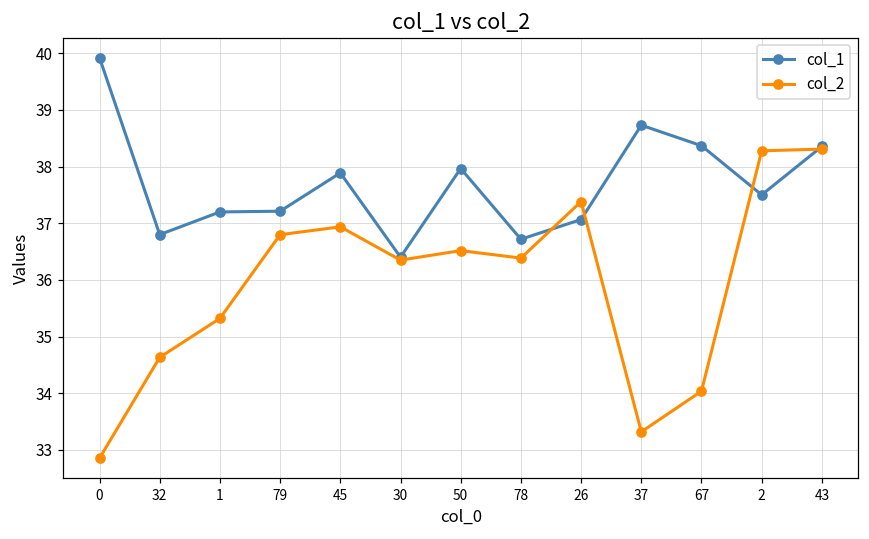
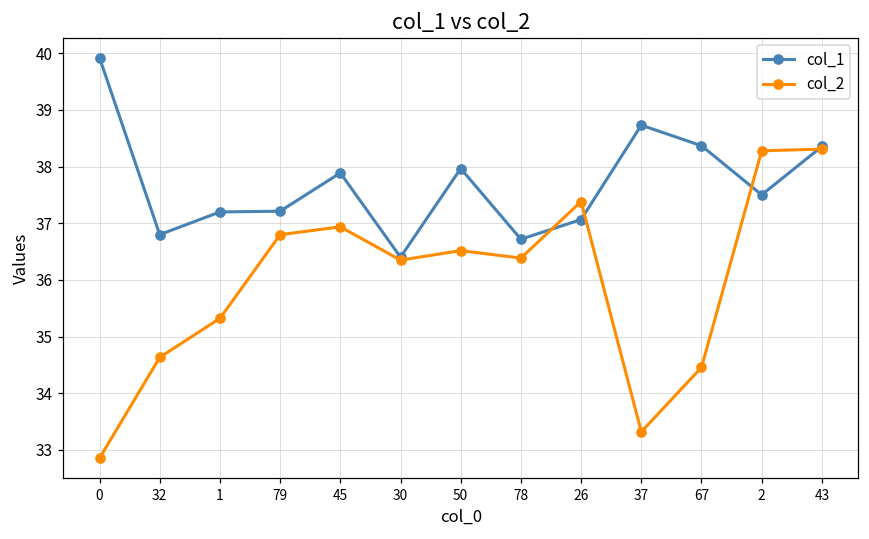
  {
    "col_1": {
      "0": 39.9,
      "32": 36.8,
      "1": 37.2,
      "79": 37.2,
      "45": 37.9,
      "30": 36.4,
      "50": 38.0,
      "78": 36.7,
      "26": 37.1,
      "37": 38.7,
      "67": 38.4,
      "2": 37.5
    },
    "col_2": {
      "0": 32.9,
      "32": 34.6,
      "1": 35.3,
      "79": 36.8,
      "45": 36.9,
      "30": 36.3,
      "50": 36.5,
      "78": 36.4,
      "26": 37.4,
      "37": 33.3,
-     "67": 34.0,
+     "67": 34.5,
      "2": 38.3
    }
  }
